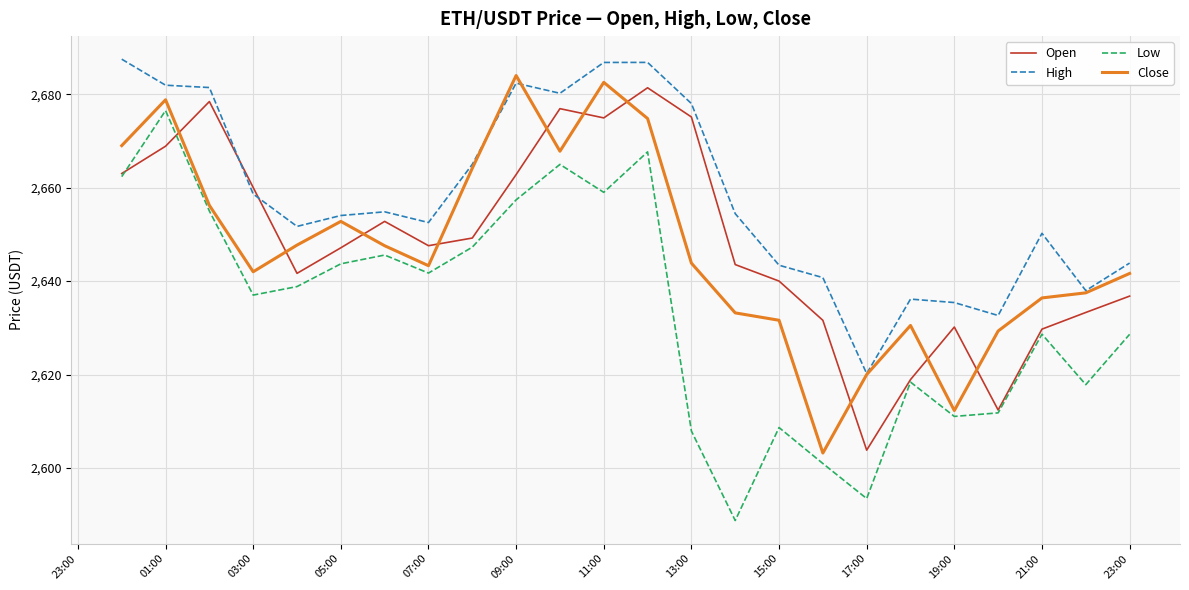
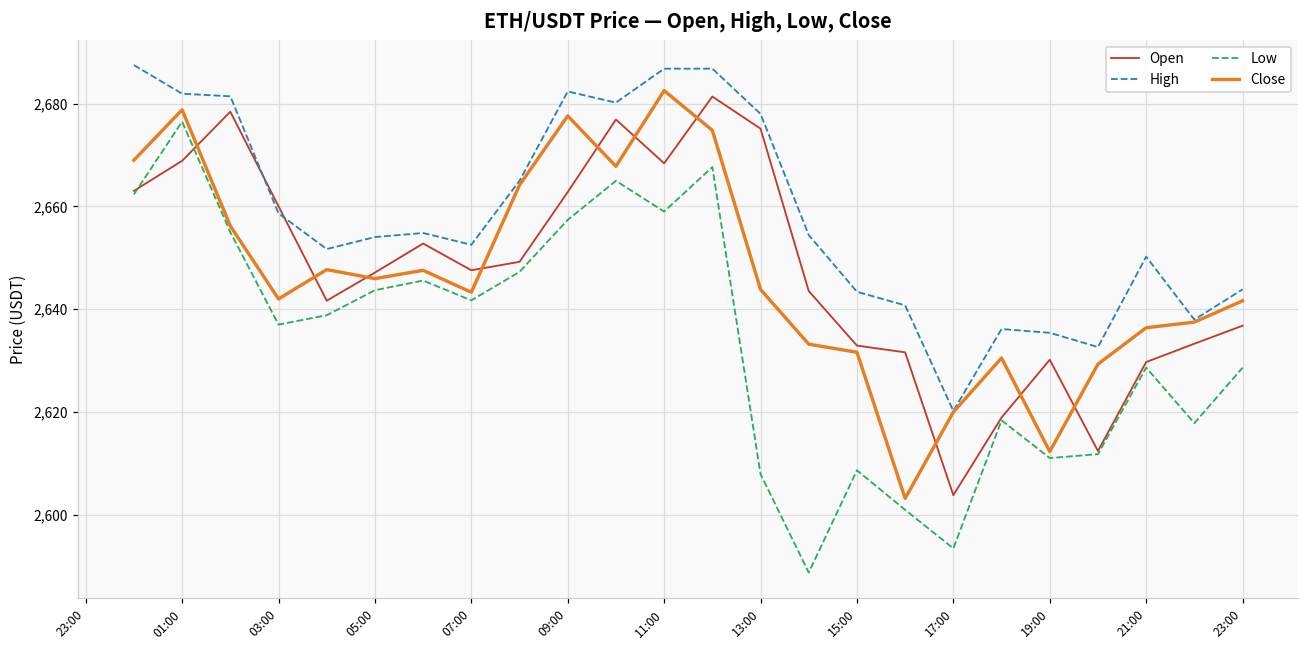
  {
    "Open": {
      "01:00": "2,669",
      "03:00": "2,660",
      "05:00": "2,647",
      "07:00": "2,648",
      "09:00": "2,663",
-     "11:00": "2,675",
+     "11:00": "2,668",
      "13:00": "2,675",
-     "15:00": "2,640",
+     "15:00": "2,633",
      "17:00": "2,604",
      "19:00": "2,630",
      "21:00": "2,630",
      "23:00": "2,637"
    },
    "High": {
      "01:00": "2,682",
      "03:00": "2,659",
      "05:00": "2,654",
      "07:00": "2,653",
      "09:00": "2,682",
      "11:00": "2,687",
      "13:00": "2,678",
      "15:00": "2,643",
      "19:00": "2,635",
      "21:00": "2,650",
      "23:00": "2,644"
    },
    "Low": {
      "01:00": "2,677",
      "03:00": "2,637",
      "05:00": "2,644",
      "07:00": "2,642",
      "09:00": "2,657",
      "11:00": "2,659",
      "13:00": "2,608",
      "15:00": "2,609",
      "17:00": "2,593",
      "19:00": "2,611",
      "21:00": "2,629",
      "23:00": "2,629"
    },
    "Close": {
      "01:00": "2,679",
      "03:00": "2,642",
-     "05:00": "2,653",
+     "05:00": "2,646",
      "07:00": "2,643",
-     "09:00": "2,684",
+     "09:00": "2,678",
      "11:00": "2,683",
      "13:00": "2,644",
      "15:00": "2,632",
      "19:00": "2,612",
      "21:00": "2,636",
      "23:00": "2,642"
    }
  }
